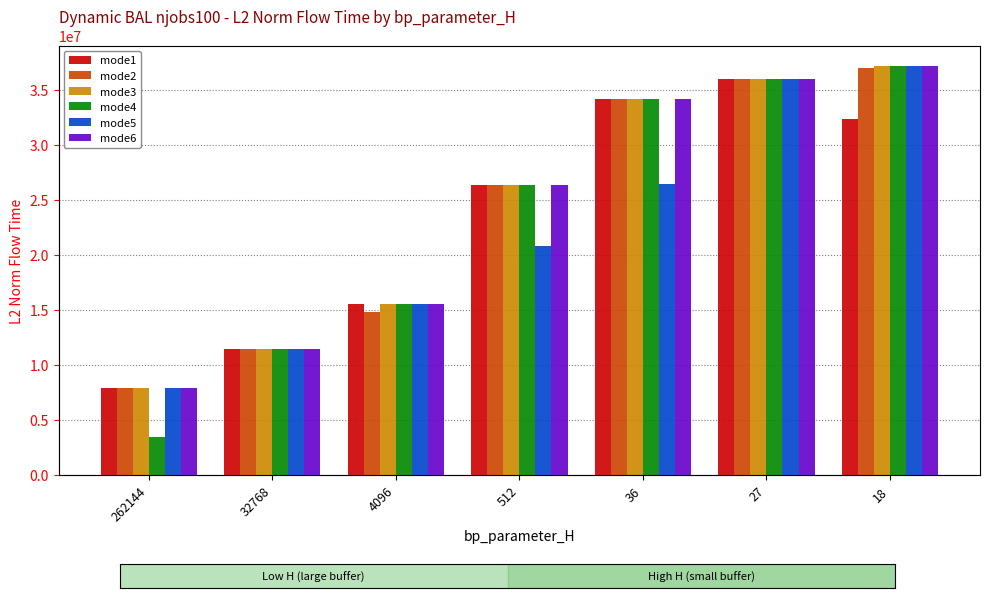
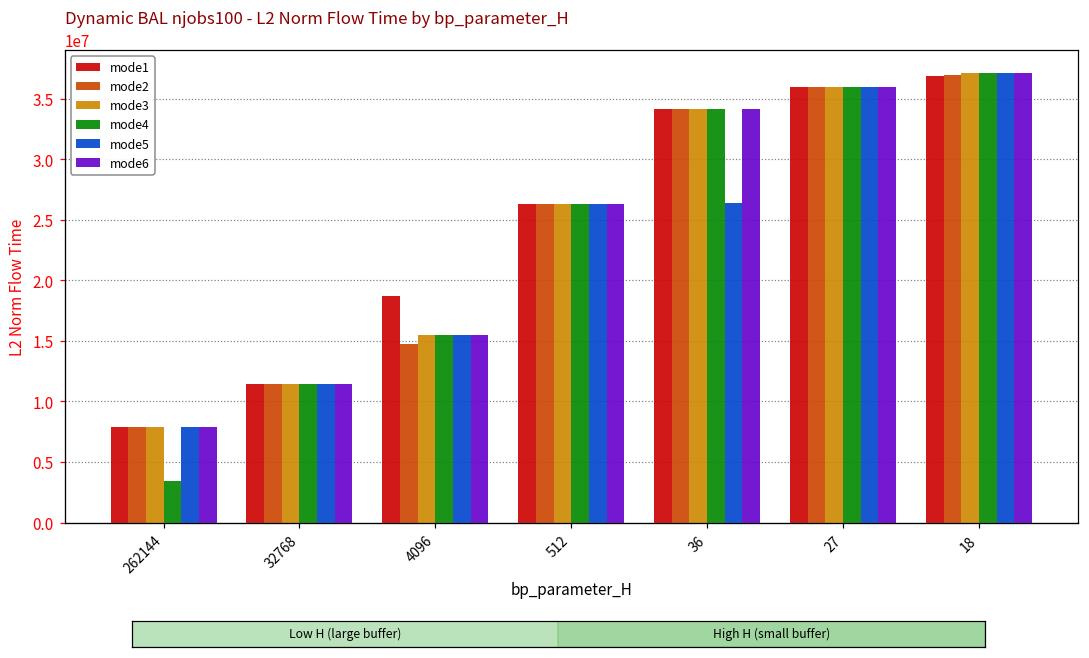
  {
    "mode1": {
      "262144": 7900000,
      "32768": 11400000,
-     "4096": 15500000,
+     "4096": 18700000,
      "512": 26300000,
      "36": 34200000,
      "27": 36000000,
-     "18": 32300000
+     "18": 36900000
    },
    "mode2": {
      "262144": 7900000,
      "32768": 11400000,
      "4096": 14800000,
      "512": 26300000,
      "36": 34200000,
      "27": 36000000,
      "18": 36900000
    },
    "mode3": {
      "262144": 7900000,
      "32768": 11400000,
      "4096": 15500000,
      "512": 26300000,
      "36": 34200000,
      "27": 36000000,
      "18": 37100000
    },
    "mode4": {
      "262144": 3500000,
      "32768": 11400000,
      "4096": 15500000,
      "512": 26300000,
      "36": 34200000,
      "27": 36000000,
      "18": 37200000
    },
    "mode5": {
      "262144": 7900000,
      "32768": 11400000,
      "4096": 15500000,
-     "512": 20800000,
+     "512": 26300000,
      "36": 26400000,
      "27": 36000000,
      "18": 37100000
    },
    "mode6": {
      "262144": 7900000,
      "32768": 11400000,
      "4096": 15500000,
      "512": 26300000,
      "36": 34200000,
      "27": 36000000,
      "18": 37100000
    }
  }
